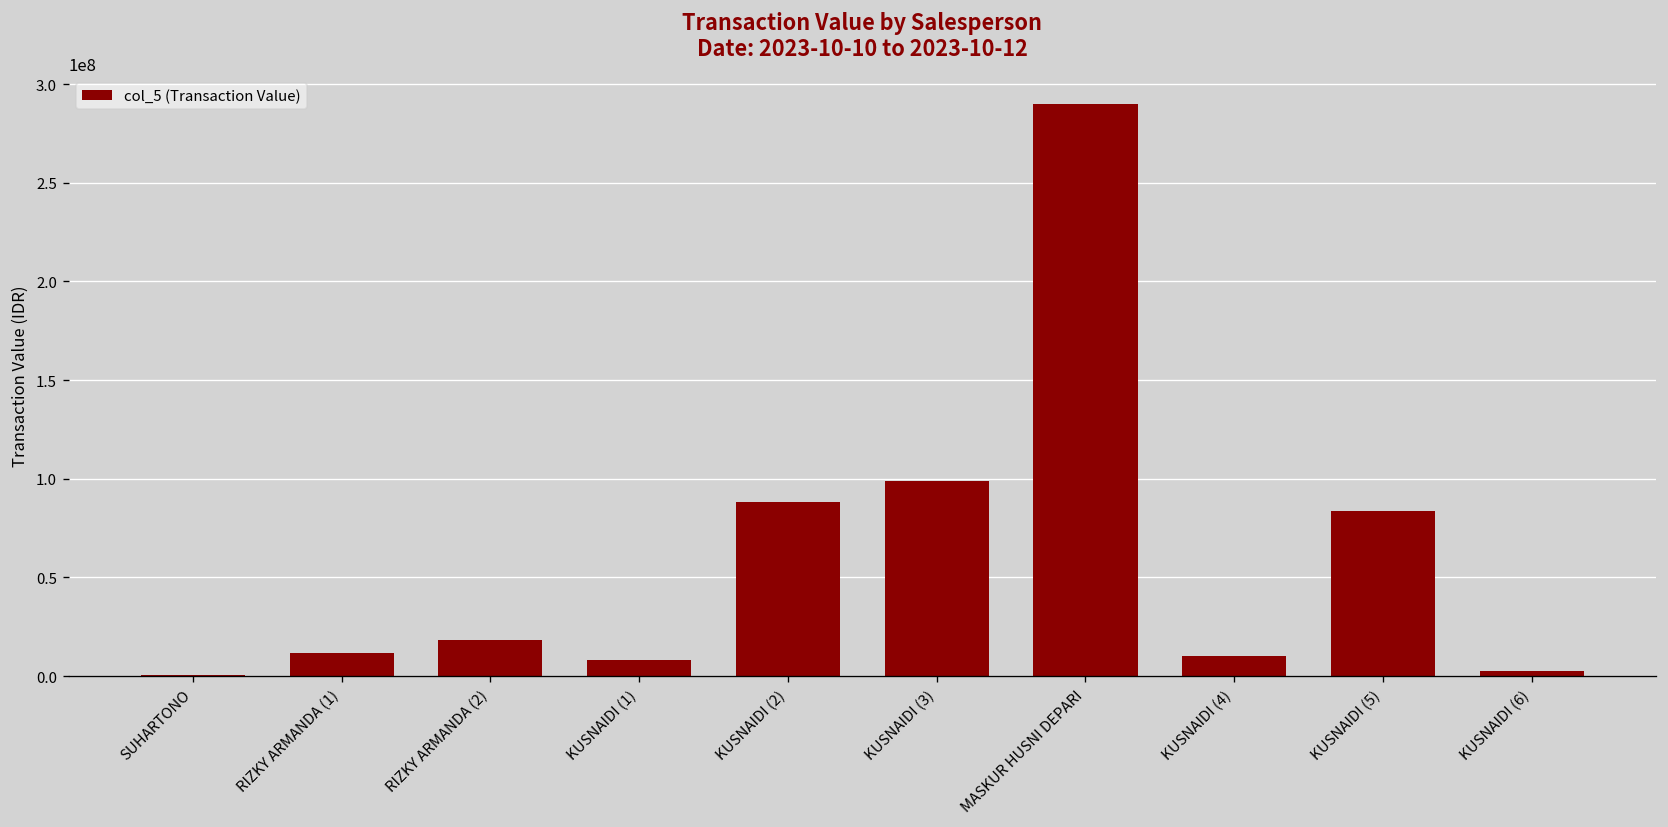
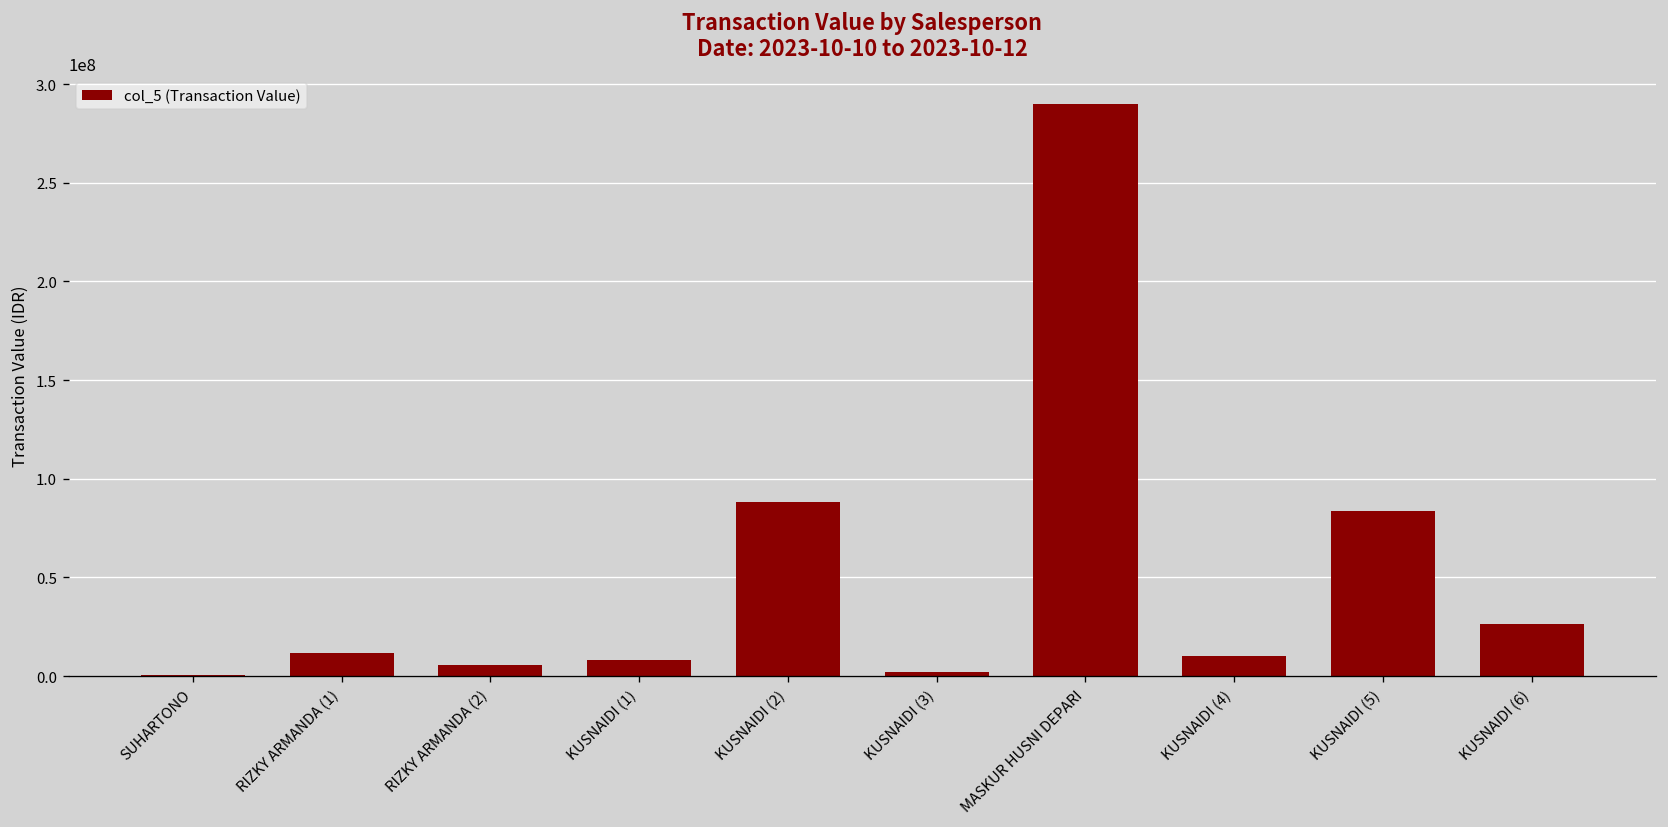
  {
    "RIZKY ARMANDA (1)": 12000000,
-   "RIZKY ARMANDA (2)": 18000000,
+   "RIZKY ARMANDA (2)": 6000000,
    "KUSNAIDI (1)": 8000000,
    "KUSNAIDI (2)": 88000000,
-   "KUSNAIDI (3)": 99000000,
+   "KUSNAIDI (3)": 2000000,
    "MASKUR HUSNI DEPARI": 290000000,
    "KUSNAIDI (4)": 10000000,
    "KUSNAIDI (5)": 84000000,
-   "KUSNAIDI (6)": 2000000
+   "KUSNAIDI (6)": 26000000
  }
